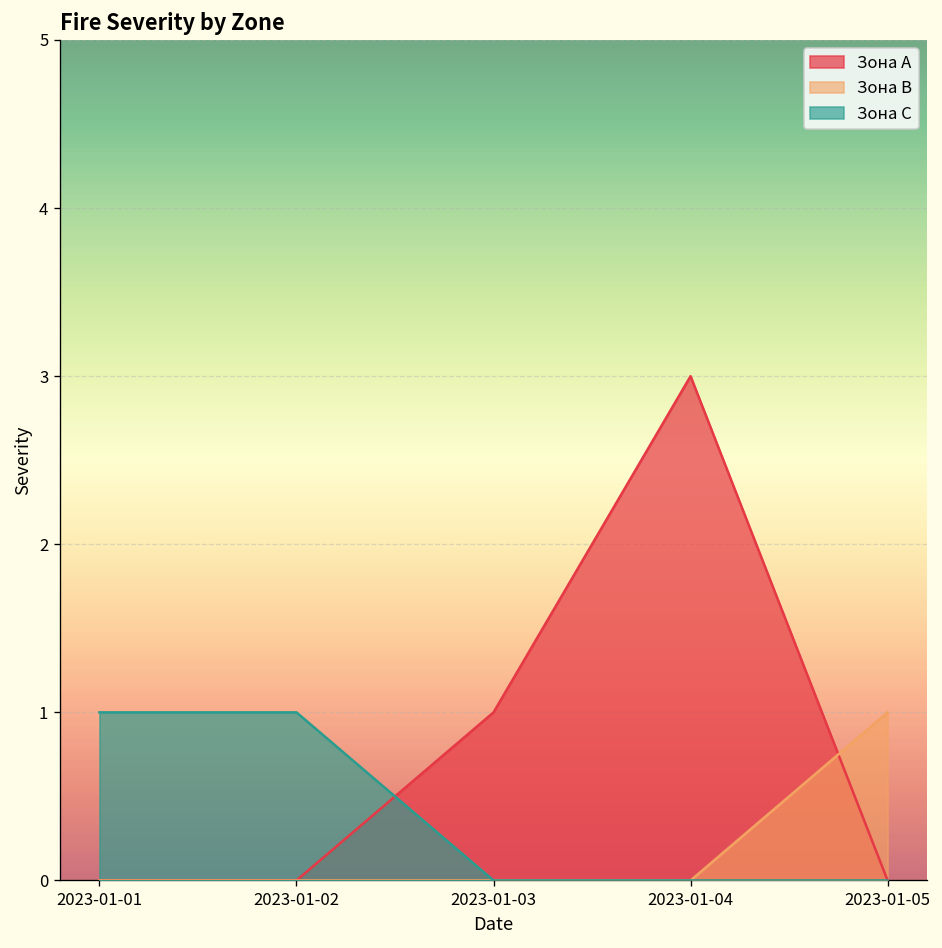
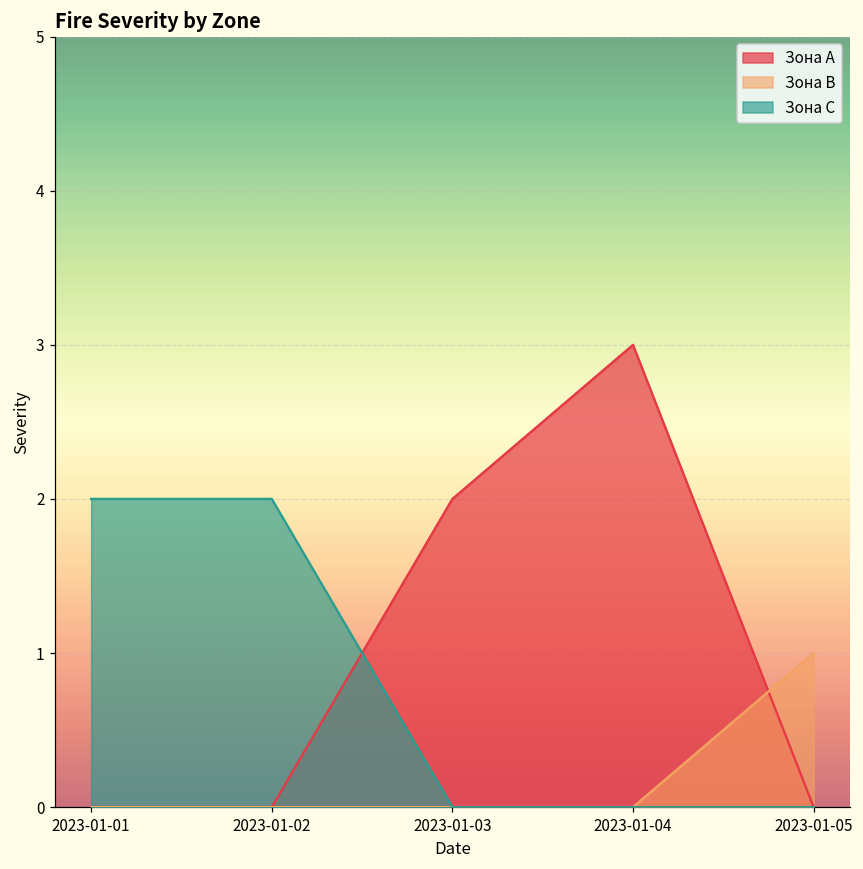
  {
    "Зона A": {
-     "2023-01-03": 1,
+     "2023-01-03": 2,
      "2023-01-04": 3
    },
    "Зона B": {
      "2023-01-05": 1
    },
    "Зона C": {
-     "2023-01-01": 1,
-     "2023-01-02": 1
+     "2023-01-01": 2,
+     "2023-01-02": 2
    }
  }
